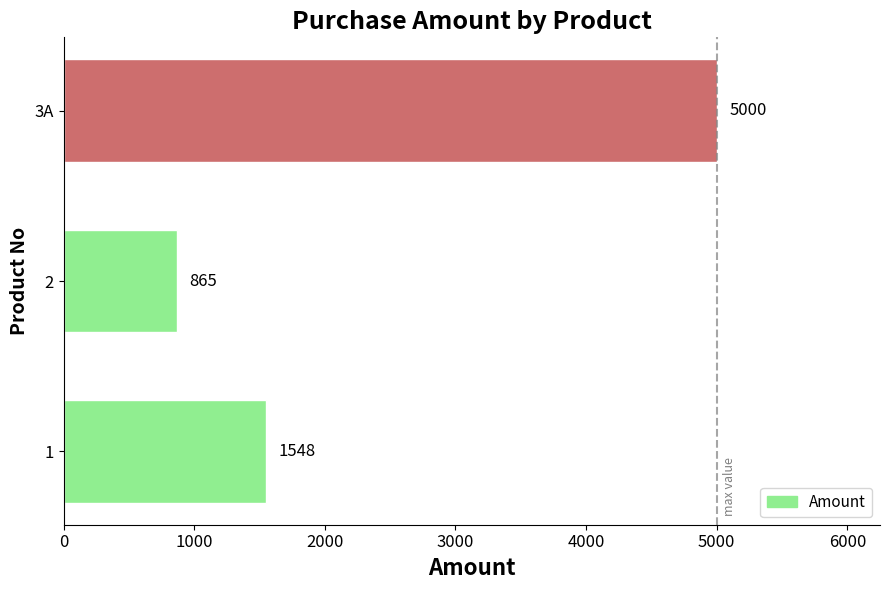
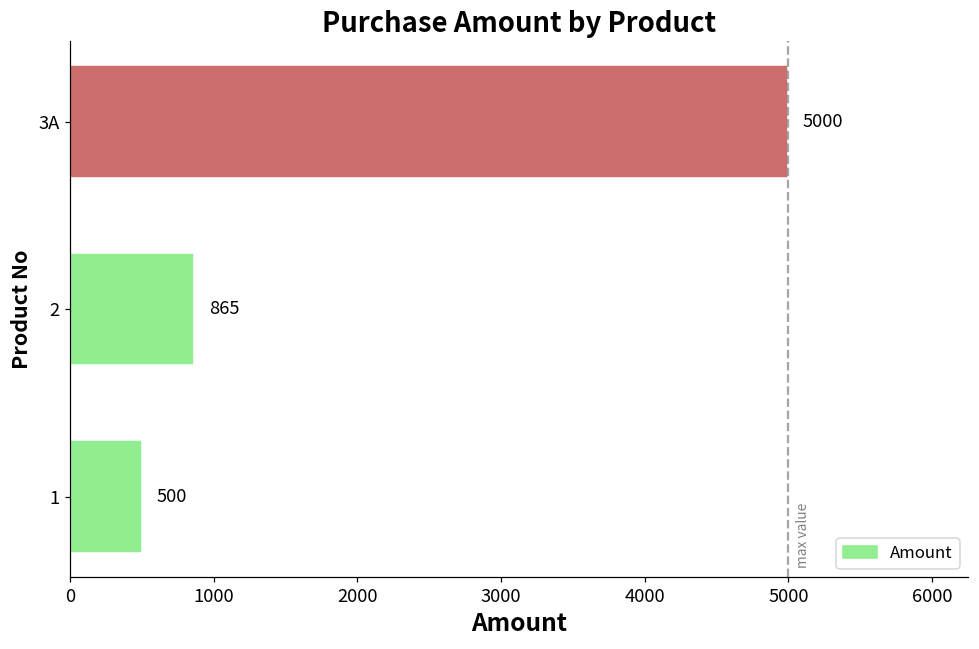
  {
    "3A": 5000,
    "2": 865,
-   "1": 1548
+   "1": 500
  }
